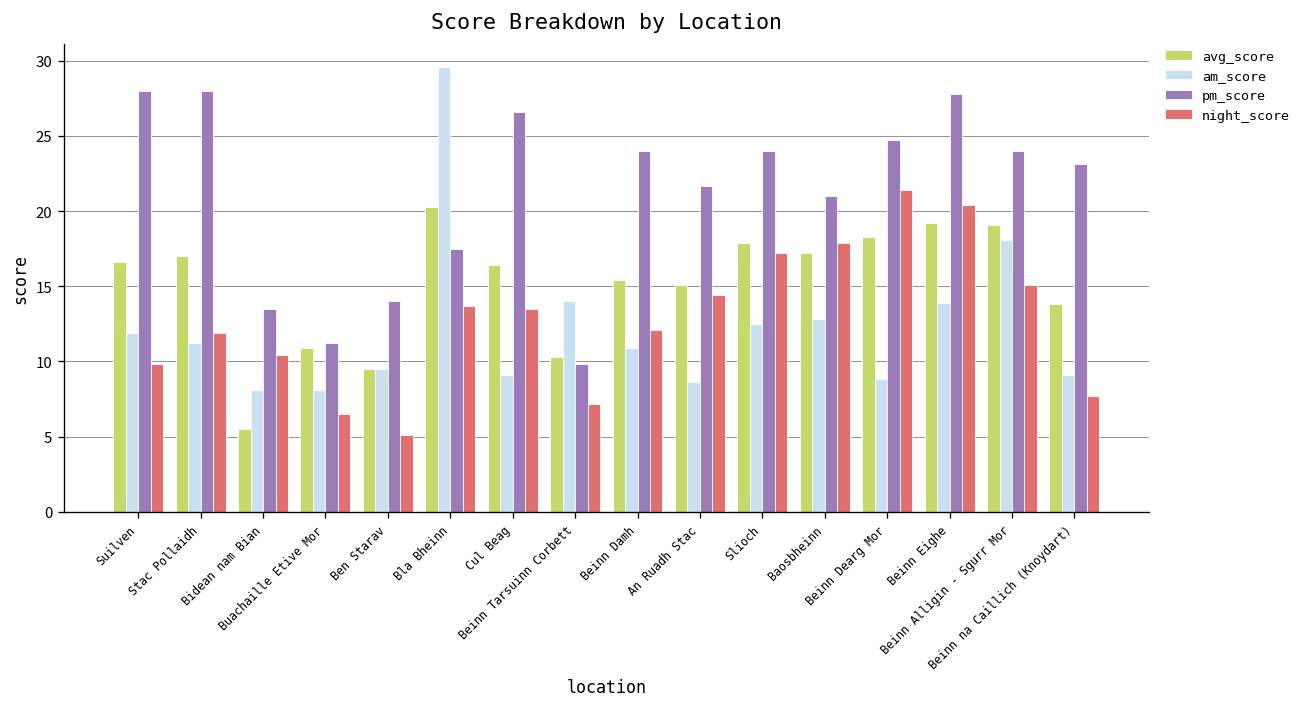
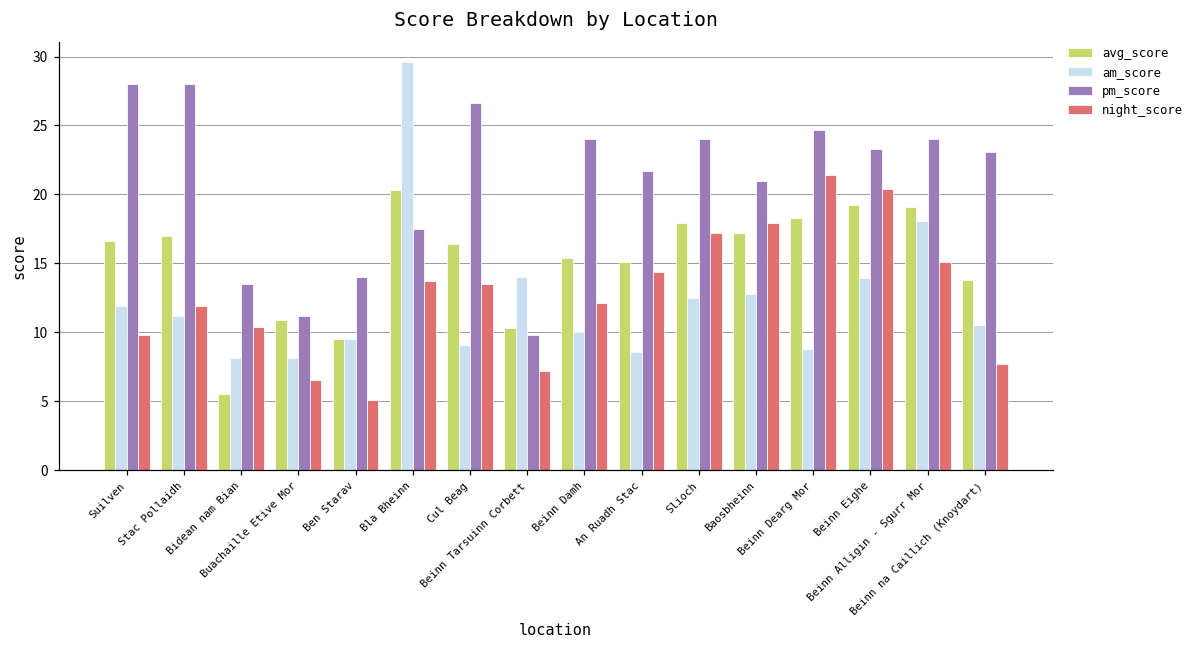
  {
    "avg_score": {
      "Suilven": 16.6,
      "Stac Pollaidh": 17.0,
      "Bidean nam Bian": 5.5,
      "Buachaille Etive Mor": 10.9,
      "Ben Starav": 9.5,
      "Bla Bheinn": 20.3,
      "Cul Beag": 16.4,
      "Beinn Tarsuinn Corbett": 10.3,
      "Beinn Damh": 15.4,
      "An Ruadh Stac": 15.1,
      "Slioch": 17.9,
      "Baosbheinn": 17.2,
      "Beinn Dearg Mor": 18.3,
      "Beinn Eighe": 19.2,
      "Beinn Alligin - Sgurr Mor": 19.1,
      "Beinn na Caillich (Knoydart)": 13.8
    },
    "am_score": {
      "Suilven": 11.9,
      "Stac Pollaidh": 11.2,
      "Bidean nam Bian": 8.1,
      "Buachaille Etive Mor": 8.1,
      "Ben Starav": 9.5,
      "Bla Bheinn": 29.6,
      "Cul Beag": 9.1,
      "Beinn Tarsuinn Corbett": 14.0,
-     "Beinn Damh": 10.9,
+     "Beinn Damh": 10.0,
      "An Ruadh Stac": 8.6,
      "Slioch": 12.5,
      "Baosbheinn": 12.8,
      "Beinn Dearg Mor": 8.8,
      "Beinn Eighe": 13.9,
      "Beinn Alligin - Sgurr Mor": 18.1,
-     "Beinn na Caillich (Knoydart)": 9.1
+     "Beinn na Caillich (Knoydart)": 10.5
    },
    "pm_score": {
      "Suilven": 28.0,
      "Stac Pollaidh": 28.0,
      "Bidean nam Bian": 13.5,
      "Buachaille Etive Mor": 11.2,
      "Ben Starav": 14.0,
      "Bla Bheinn": 17.5,
      "Cul Beag": 26.6,
      "Beinn Tarsuinn Corbett": 9.8,
      "Beinn Damh": 24.0,
      "An Ruadh Stac": 21.7,
      "Slioch": 24.0,
      "Baosbheinn": 21.0,
      "Beinn Dearg Mor": 24.7,
-     "Beinn Eighe": 27.8,
+     "Beinn Eighe": 23.3,
      "Beinn Alligin - Sgurr Mor": 24.0,
      "Beinn na Caillich (Knoydart)": 23.1
    },
    "night_score": {
      "Suilven": 9.8,
      "Stac Pollaidh": 11.9,
      "Bidean nam Bian": 10.4,
      "Buachaille Etive Mor": 6.5,
      "Ben Starav": 5.1,
      "Bla Bheinn": 13.7,
      "Cul Beag": 13.5,
      "Beinn Tarsuinn Corbett": 7.2,
      "Beinn Damh": 12.1,
      "An Ruadh Stac": 14.4,
      "Slioch": 17.2,
      "Baosbheinn": 17.9,
      "Beinn Dearg Mor": 21.4,
      "Beinn Eighe": 20.4,
      "Beinn Alligin - Sgurr Mor": 15.1,
      "Beinn na Caillich (Knoydart)": 7.7
    }
  }
